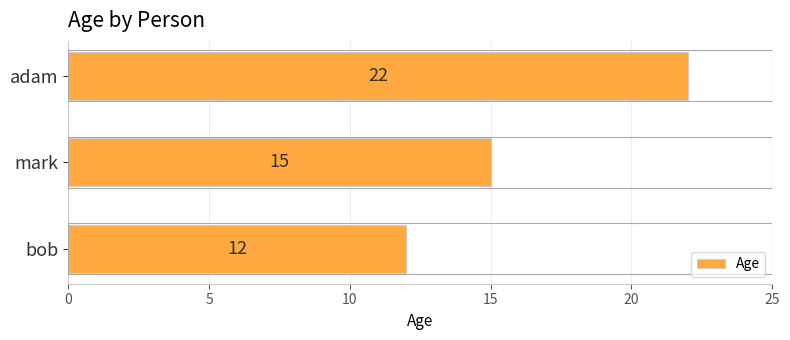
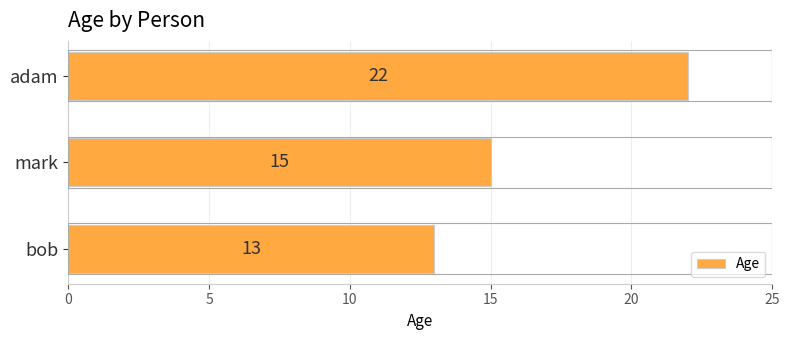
  {
    "adam": 22,
    "mark": 15,
-   "bob": 12
+   "bob": 13
  }
